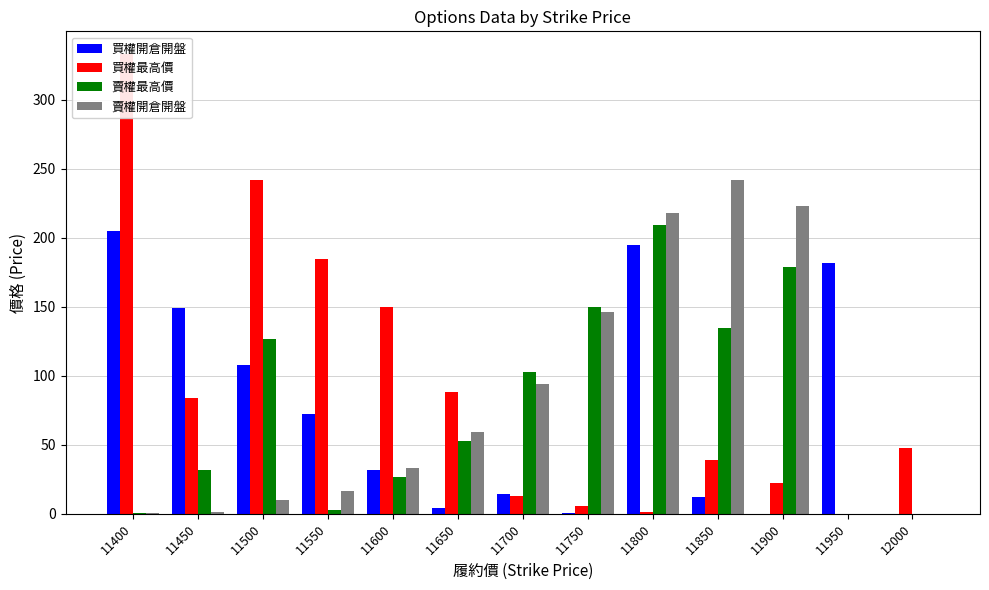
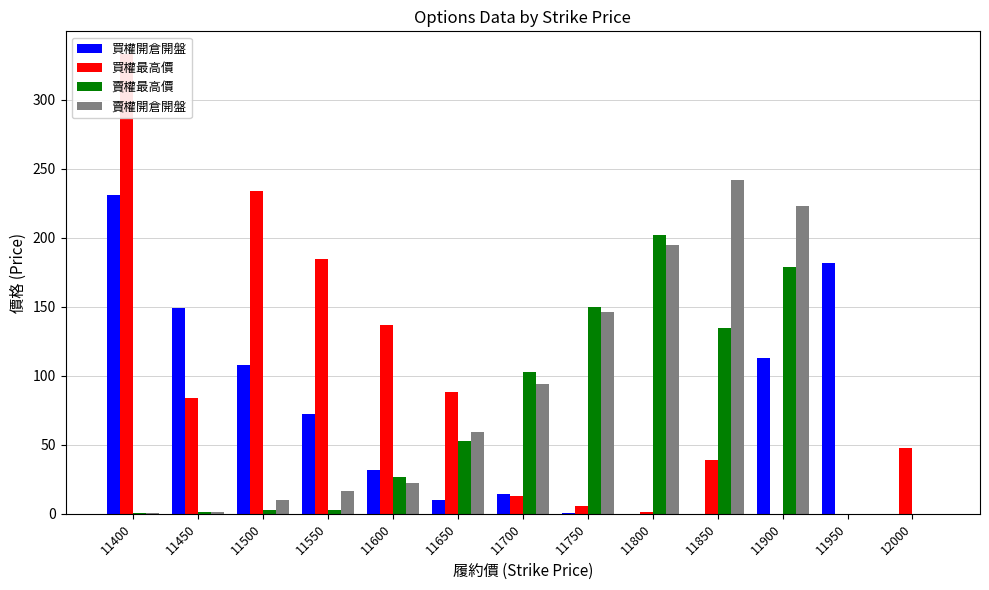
  {
    "買權開倉開盤": {
-     "11400": 205,
+     "11400": 231,
      "11450": 149,
      "11500": 108,
      "11550": 72,
      "11600": 32,
-     "11650": 4,
+     "11650": 10,
      "11700": 14,
-     "11800": 195,
-     "11850": 12,
-     "11900": 0,
+     "11800": 0,
+     "11850": 0,
+     "11900": 113,
      "11950": 182
    },
    "買權最高價": {
      "11450": 84,
-     "11500": 242,
+     "11500": 234,
      "11550": 185,
-     "11600": 150,
+     "11600": 137,
      "11650": 88,
      "11700": 13,
      "11750": 6,
      "11850": 39,
-     "11900": 22,
+     "11900": 0,
      "12000": 48
    },
    "賣權最高價": {
-     "11450": 31,
-     "11500": 127,
+     "11450": 1,
+     "11500": 3,
      "11550": 3,
      "11600": 27,
      "11650": 53,
      "11700": 103,
      "11750": 150,
-     "11800": 209,
+     "11800": 202,
      "11850": 135,
      "11900": 179,
      "11950": 0,
      "12000": 0
    },
    "賣權開倉開盤": {
      "11500": 10,
      "11550": 16,
-     "11600": 33,
+     "11600": 22,
      "11650": 59,
      "11700": 94,
      "11750": 146,
-     "11800": 218,
+     "11800": 195,
      "11850": 242,
      "11900": 223,
      "11950": 0,
      "12000": 0
    }
  }
